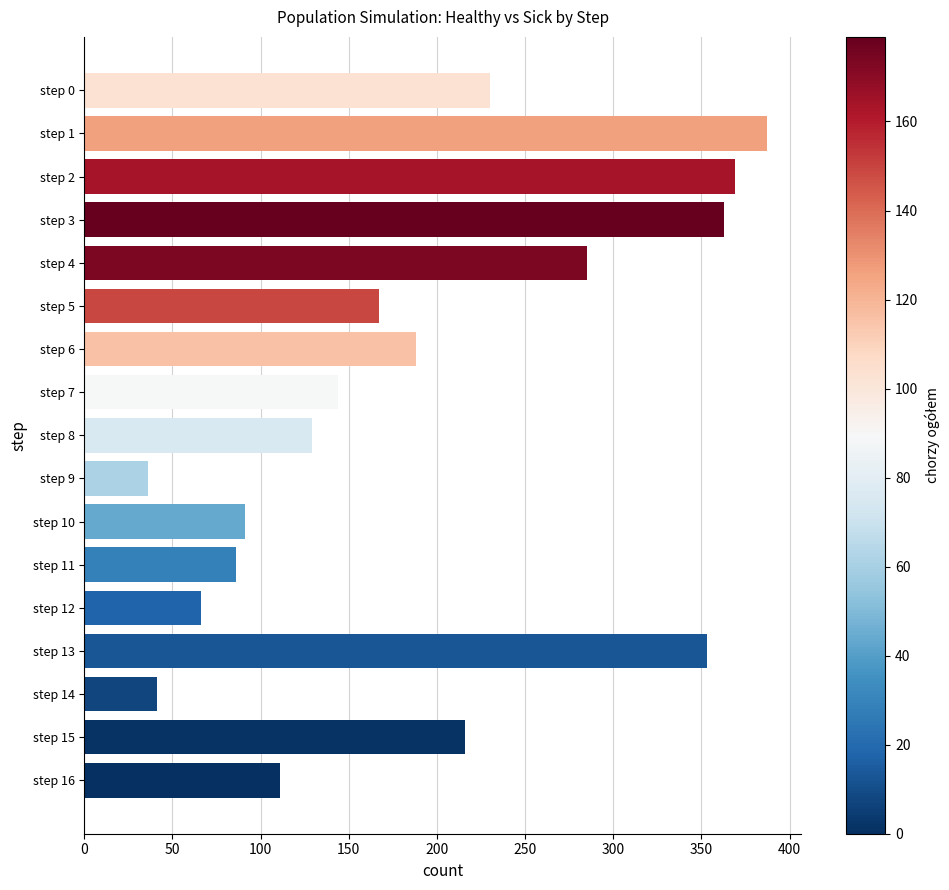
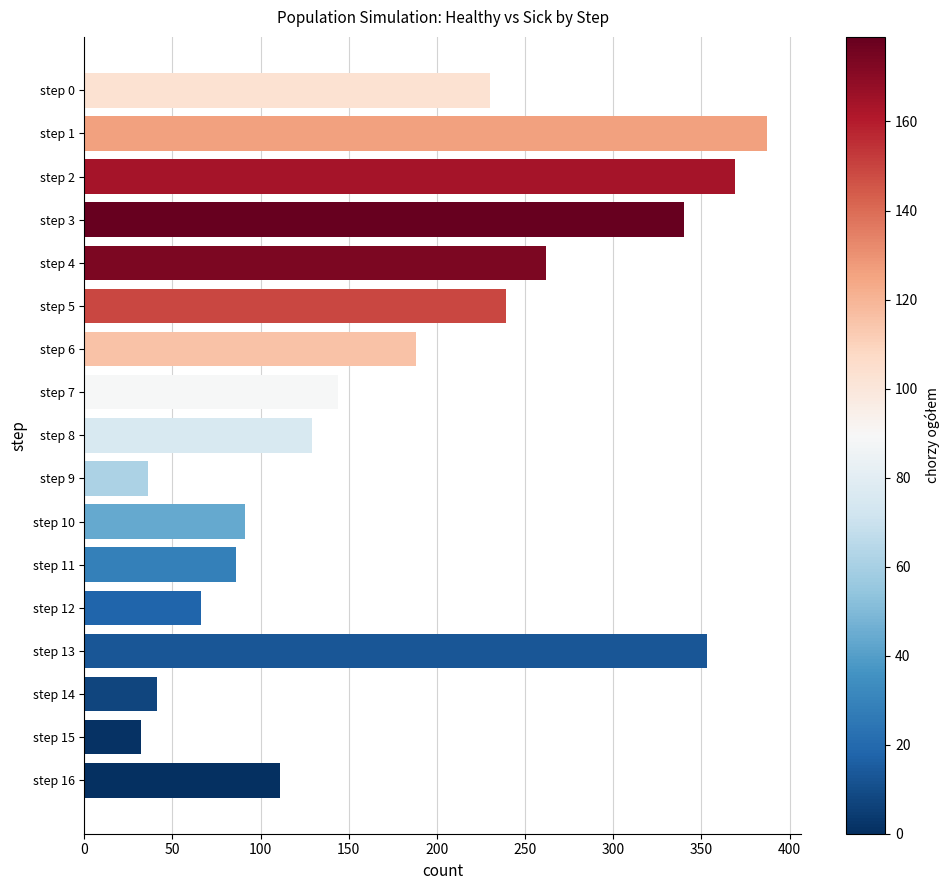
  {
    "step 0": 230,
    "step 1": 387,
    "step 2": 369,
-   "step 3": 363,
-   "step 4": 285,
-   "step 5": 167,
+   "step 3": 340,
+   "step 4": 262,
+   "step 5": 239,
    "step 6": 188,
    "step 7": 144,
    "step 8": 129,
    "step 9": 36,
    "step 10": 91,
    "step 11": 86,
    "step 12": 66,
    "step 13": 353,
    "step 14": 41,
-   "step 15": 216,
+   "step 15": 32,
    "step 16": 111
  }
